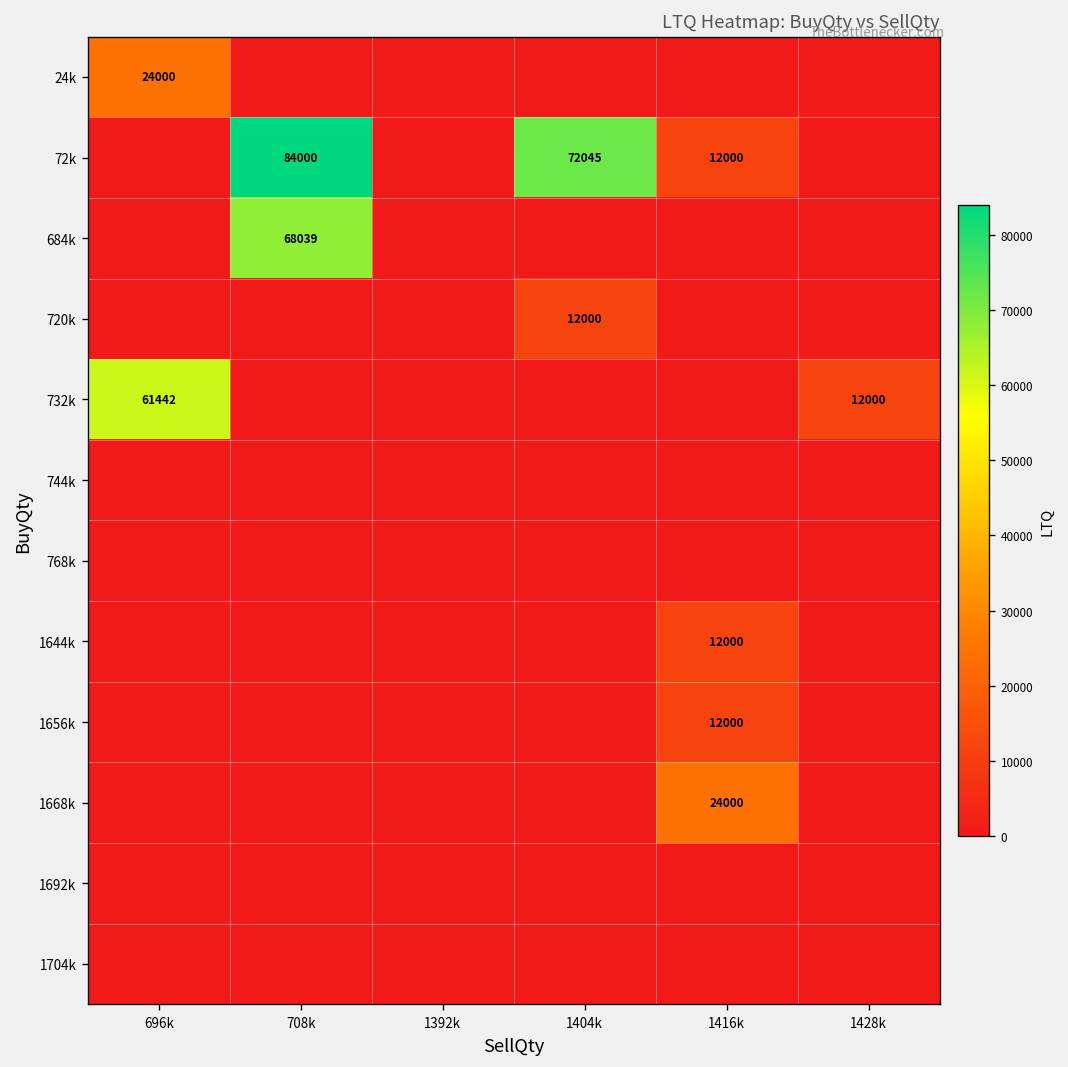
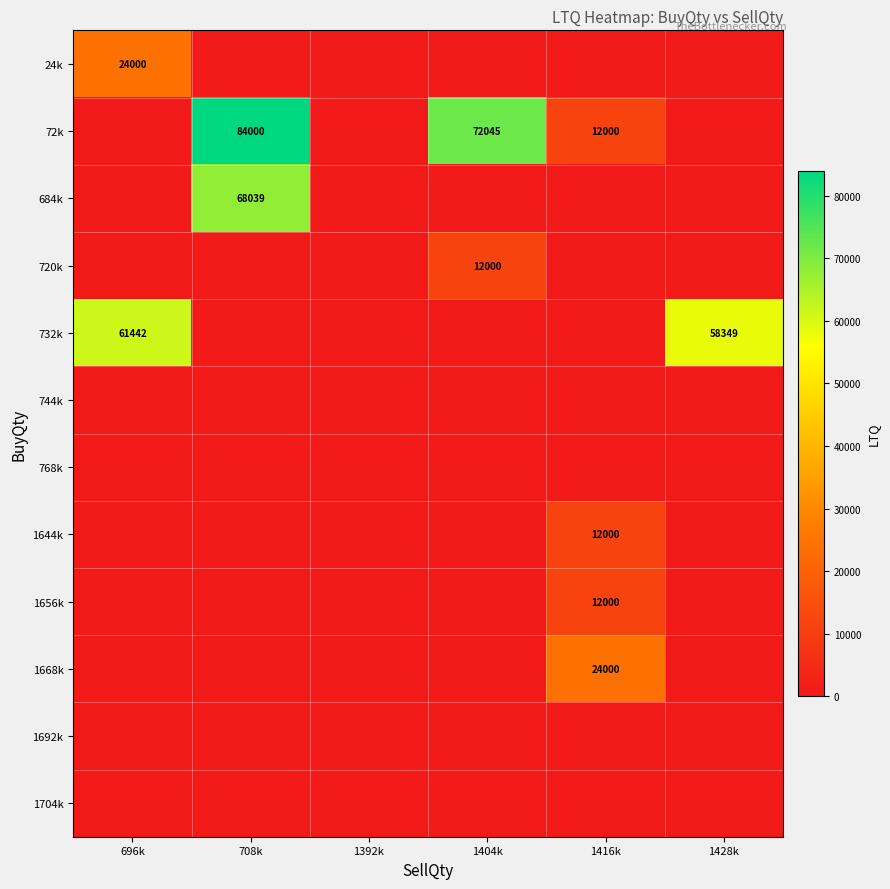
  {
    "24k": {
      "696k": 24000
    },
    "72k": {
      "708k": 84000,
      "1404k": 72045,
      "1416k": 12000
    },
    "684k": {
      "708k": 68039
    },
    "720k": {
      "1404k": 12000
    },
    "732k": {
      "696k": 61442,
-     "1428k": 12000
+     "1428k": 58349
    },
    "1644k": {
      "1416k": 12000
    },
    "1656k": {
      "1416k": 12000
    },
    "1668k": {
      "1416k": 24000
    }
  }
